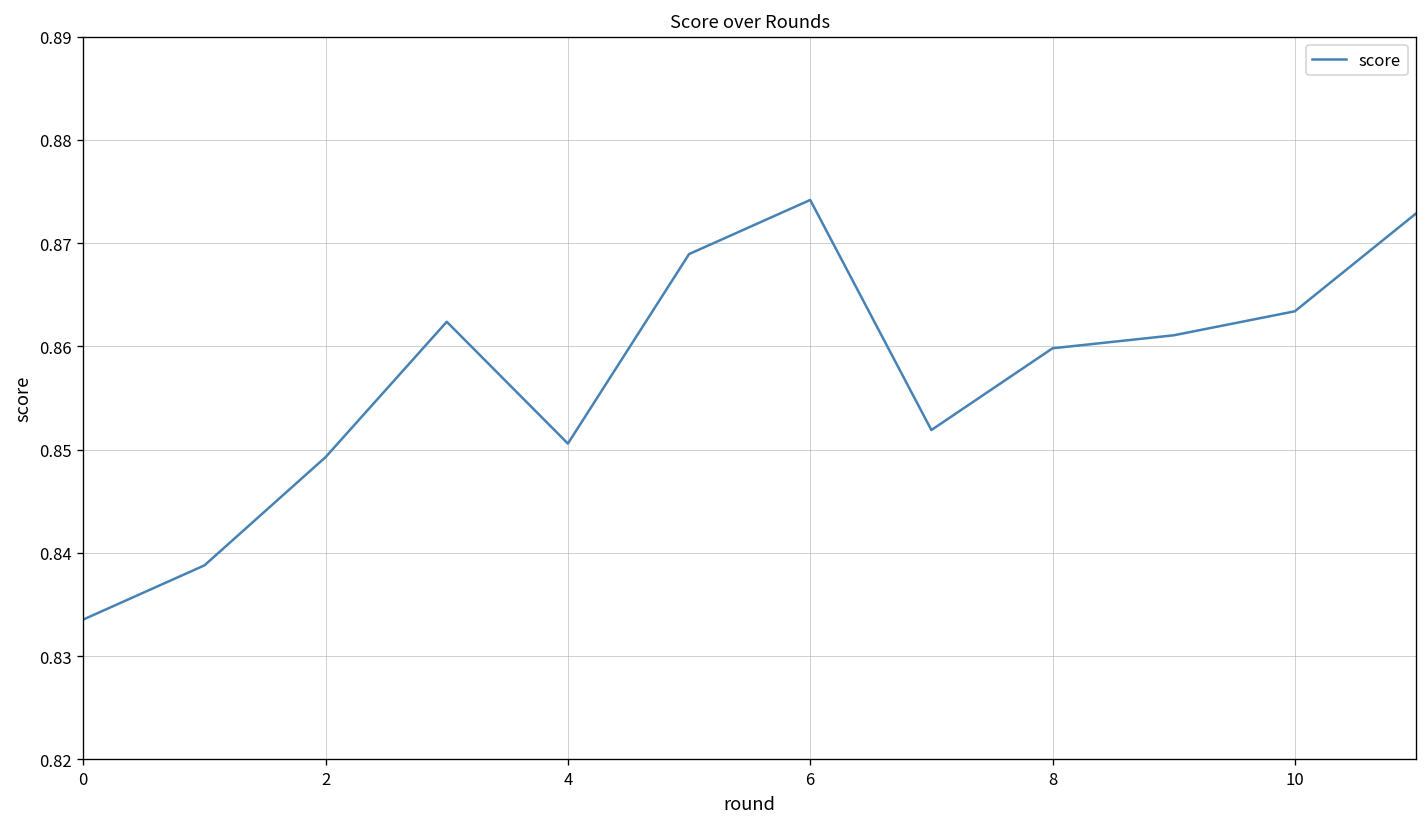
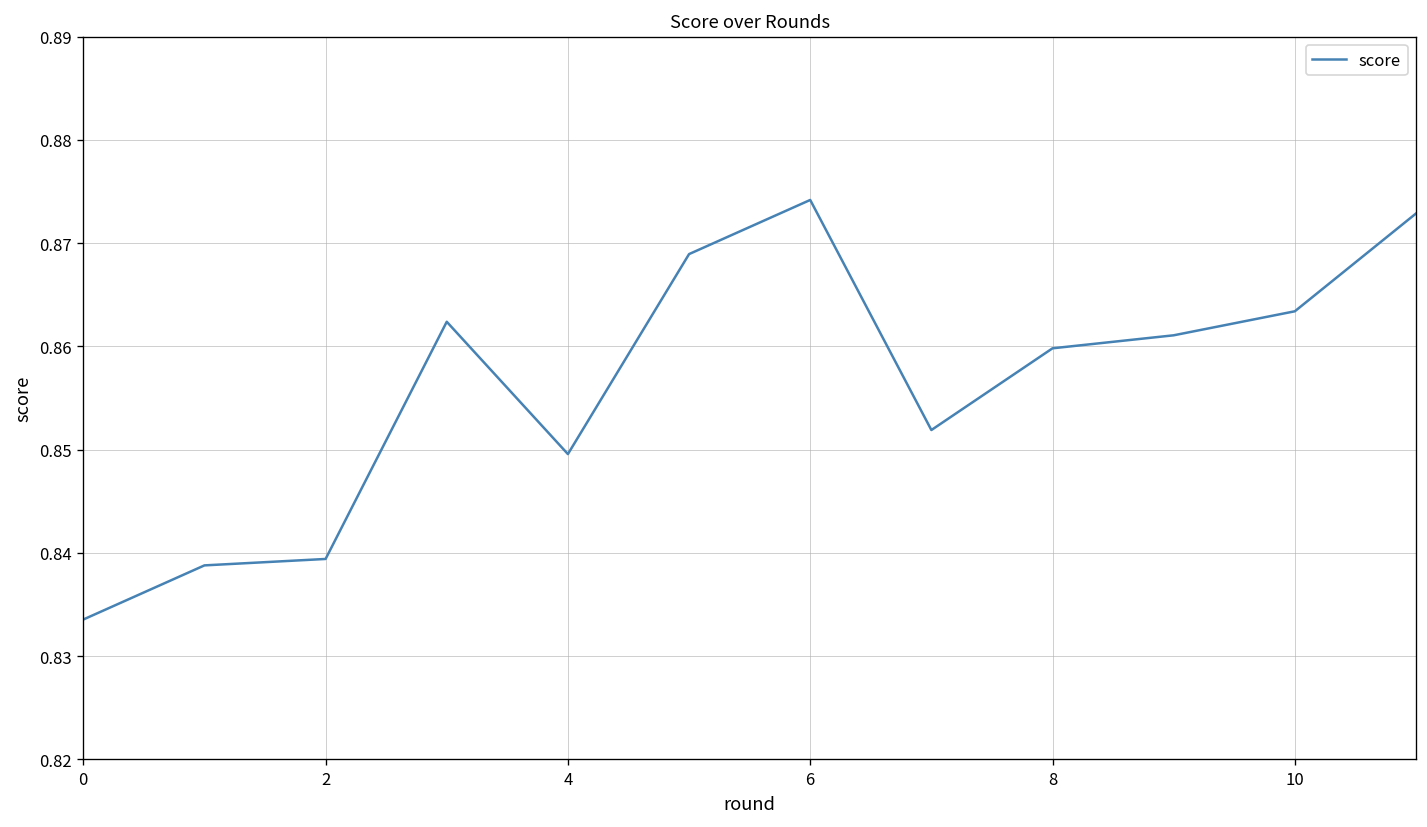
  {
    "0": 0.834,
-   "2": 0.849,
-   "4": 0.851,
+   "2": 0.839,
+   "4": 0.850,
    "6": 0.874,
    "8": 0.860,
    "10": 0.863
  }
